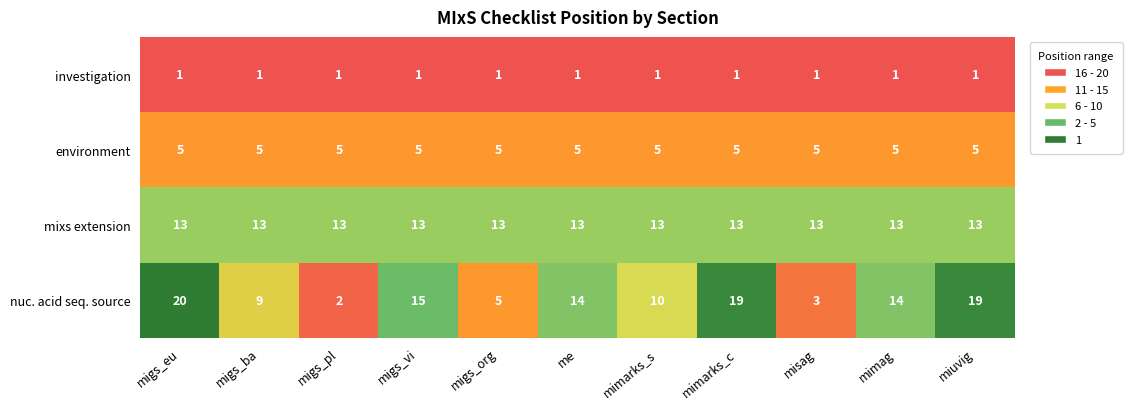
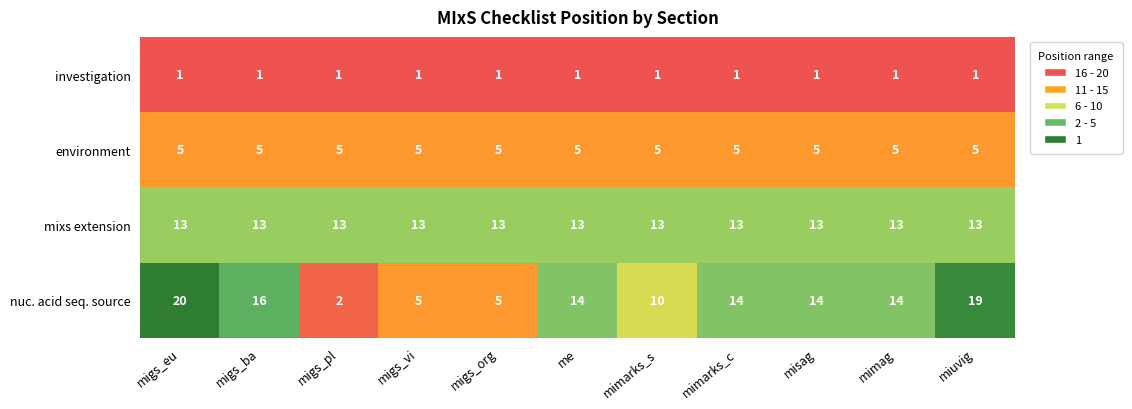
  {
    "investigation": {
      "migs_eu": 1,
      "migs_ba": 1,
      "migs_pl": 1,
      "migs_vi": 1,
      "migs_org": 1,
      "me": 1,
      "mimarks_s": 1,
      "mimarks_c": 1,
      "misag": 1,
      "mimag": 1,
      "miuvig": 1
    },
    "environment": {
      "migs_eu": 5,
      "migs_ba": 5,
      "migs_pl": 5,
      "migs_vi": 5,
      "migs_org": 5,
      "me": 5,
      "mimarks_s": 5,
      "mimarks_c": 5,
      "misag": 5,
      "mimag": 5,
      "miuvig": 5
    },
    "mixs extension": {
      "migs_eu": 13,
      "migs_ba": 13,
      "migs_pl": 13,
      "migs_vi": 13,
      "migs_org": 13,
      "me": 13,
      "mimarks_s": 13,
      "mimarks_c": 13,
      "misag": 13,
      "mimag": 13,
      "miuvig": 13
    },
    "nuc. acid seq. source": {
      "migs_eu": 20,
-     "migs_ba": 9,
+     "migs_ba": 16,
      "migs_pl": 2,
-     "migs_vi": 15,
+     "migs_vi": 5,
      "migs_org": 5,
      "me": 14,
      "mimarks_s": 10,
-     "mimarks_c": 19,
-     "misag": 3,
+     "mimarks_c": 14,
+     "misag": 14,
      "mimag": 14,
      "miuvig": 19
    }
  }
